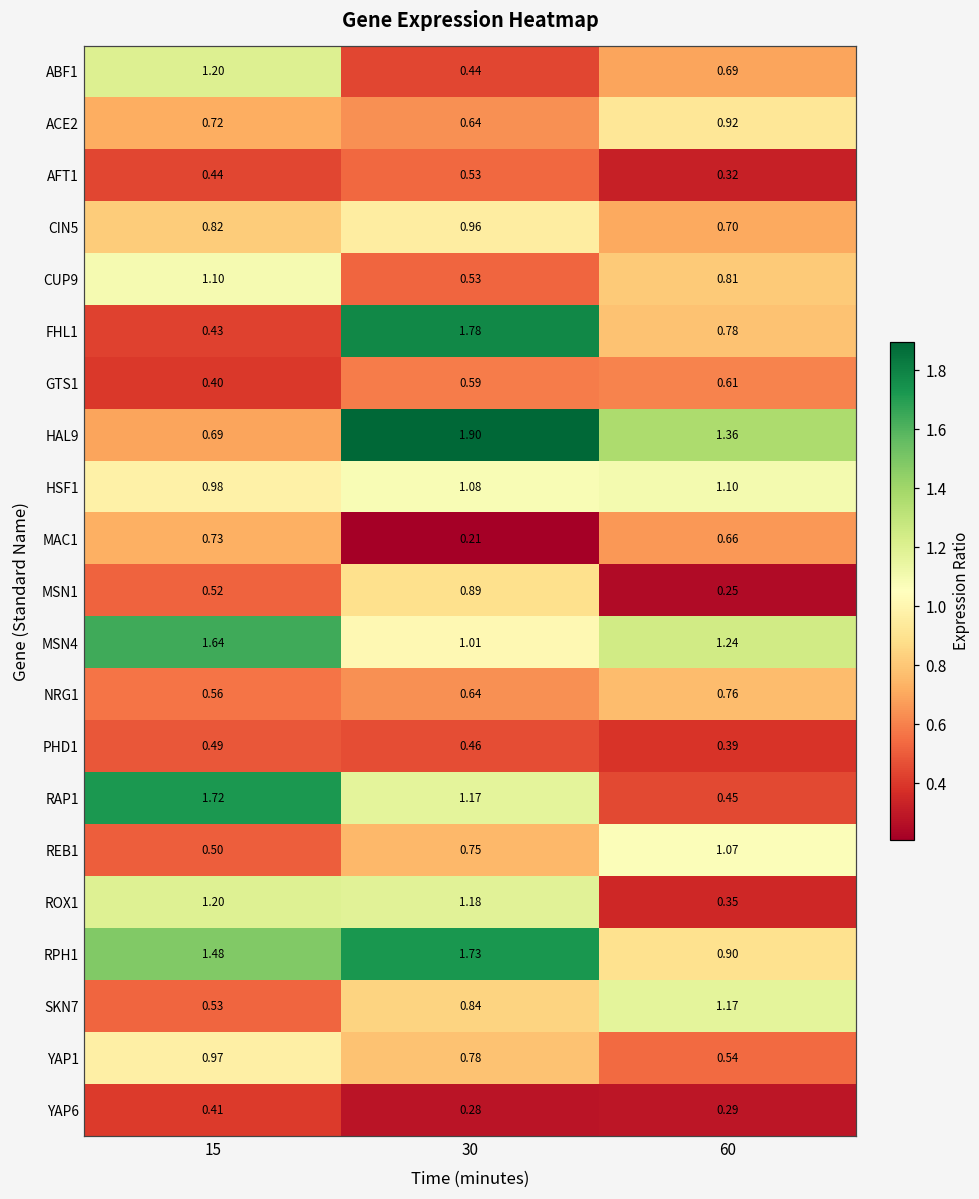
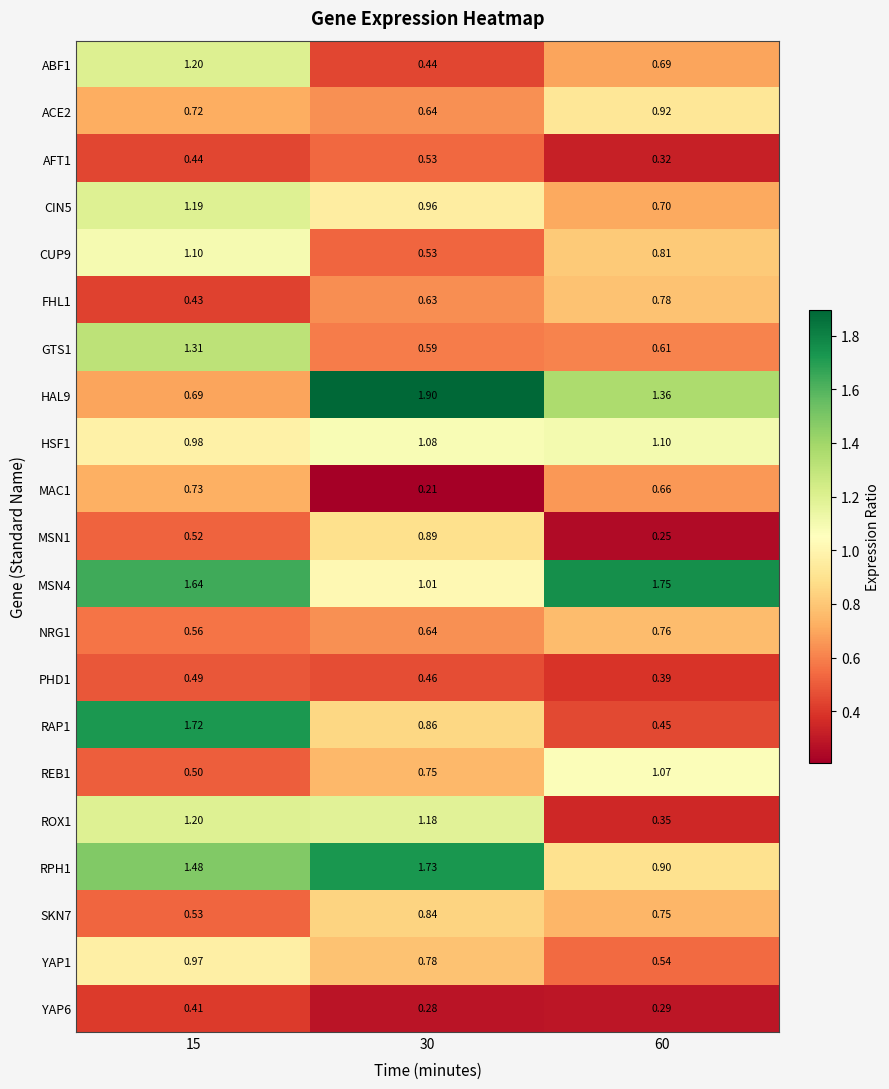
  {
    "ABF1": {
      "15": 1.20,
      "30": 0.44,
      "60": 0.69
    },
    "ACE2": {
      "15": 0.72,
      "30": 0.64,
      "60": 0.92
    },
    "AFT1": {
      "15": 0.44,
      "30": 0.53,
      "60": 0.32
    },
    "CIN5": {
-     "15": 0.82,
+     "15": 1.19,
      "30": 0.96,
      "60": 0.70
    },
    "CUP9": {
      "15": 1.10,
      "30": 0.53,
      "60": 0.81
    },
    "FHL1": {
      "15": 0.43,
-     "30": 1.78,
+     "30": 0.63,
      "60": 0.78
    },
    "GTS1": {
-     "15": 0.40,
+     "15": 1.31,
      "30": 0.59,
      "60": 0.61
    },
    "HAL9": {
      "15": 0.69,
      "30": 1.90,
      "60": 1.36
    },
    "HSF1": {
      "15": 0.98,
      "30": 1.08,
      "60": 1.10
    },
    "MAC1": {
      "15": 0.73,
      "30": 0.21,
      "60": 0.66
    },
    "MSN1": {
      "15": 0.52,
      "30": 0.89,
      "60": 0.25
    },
    "MSN4": {
      "15": 1.64,
      "30": 1.01,
-     "60": 1.24
+     "60": 1.75
    },
    "NRG1": {
      "15": 0.56,
      "30": 0.64,
      "60": 0.76
    },
    "PHD1": {
      "15": 0.49,
      "30": 0.46,
      "60": 0.39
    },
    "RAP1": {
      "15": 1.72,
-     "30": 1.17,
+     "30": 0.86,
      "60": 0.45
    },
    "REB1": {
      "15": 0.50,
      "30": 0.75,
      "60": 1.07
    },
    "ROX1": {
      "15": 1.20,
      "30": 1.18,
      "60": 0.35
    },
    "RPH1": {
      "15": 1.48,
      "30": 1.73,
      "60": 0.90
    },
    "SKN7": {
      "15": 0.53,
      "30": 0.84,
-     "60": 1.17
+     "60": 0.75
    },
    "YAP1": {
      "15": 0.97,
      "30": 0.78,
      "60": 0.54
    },
    "YAP6": {
      "15": 0.41,
      "30": 0.28,
      "60": 0.29
    }
  }
